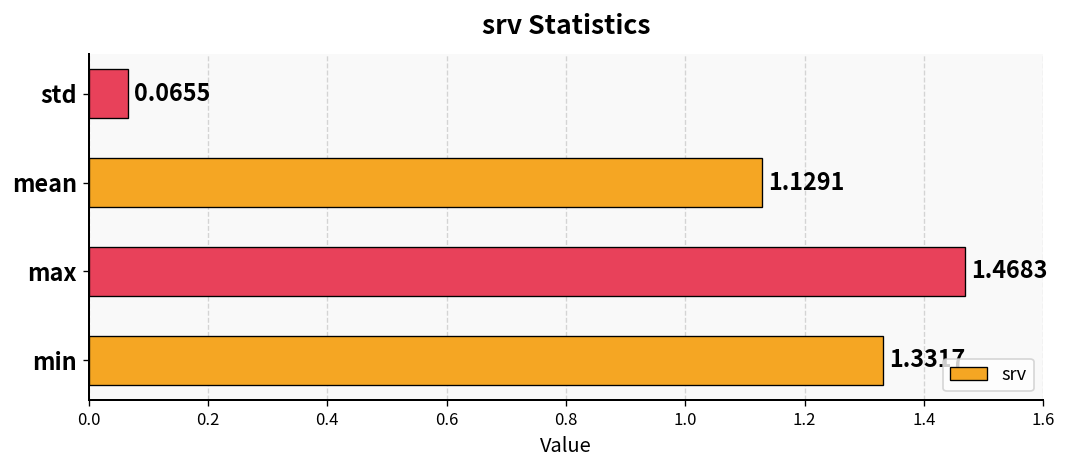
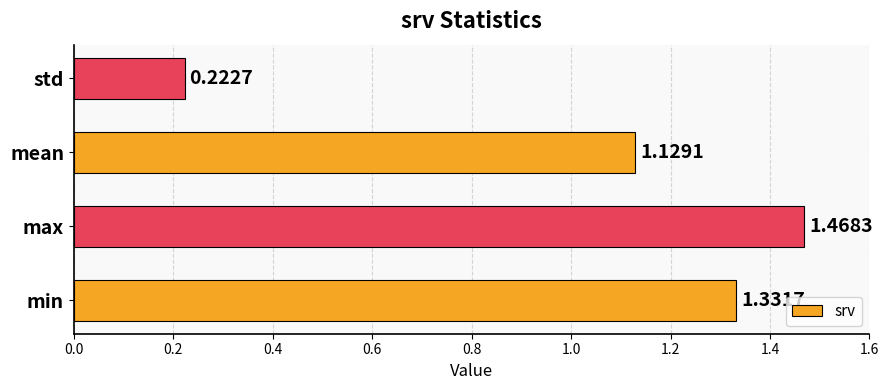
  {
-   "std": 0.0655,
+   "std": 0.2227,
    "mean": 1.1291,
    "max": 1.4683
  }
